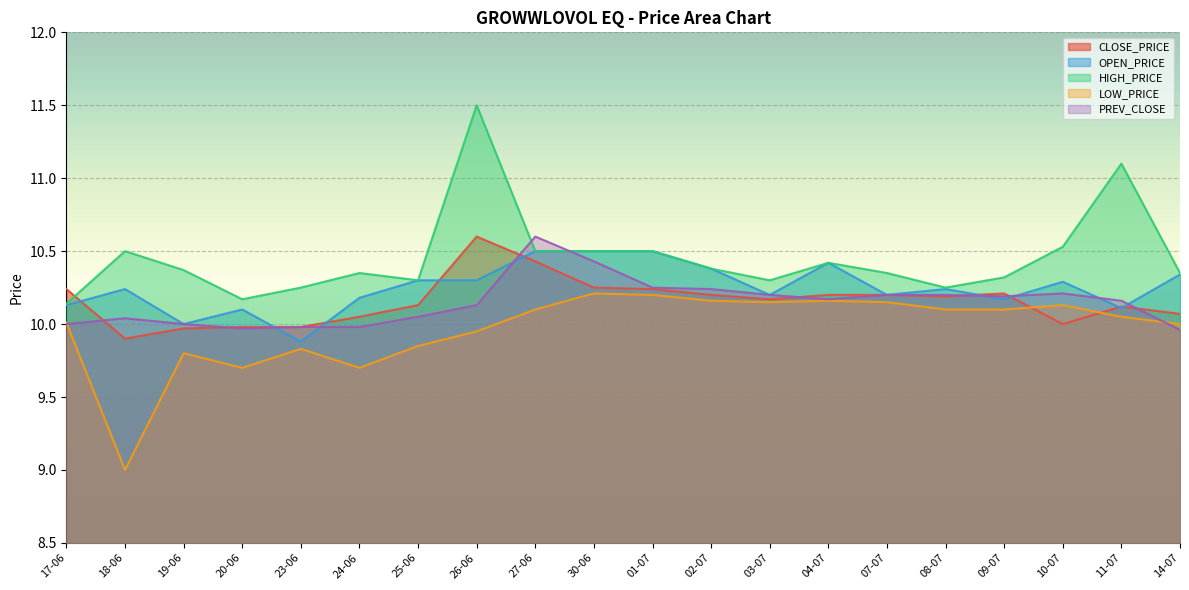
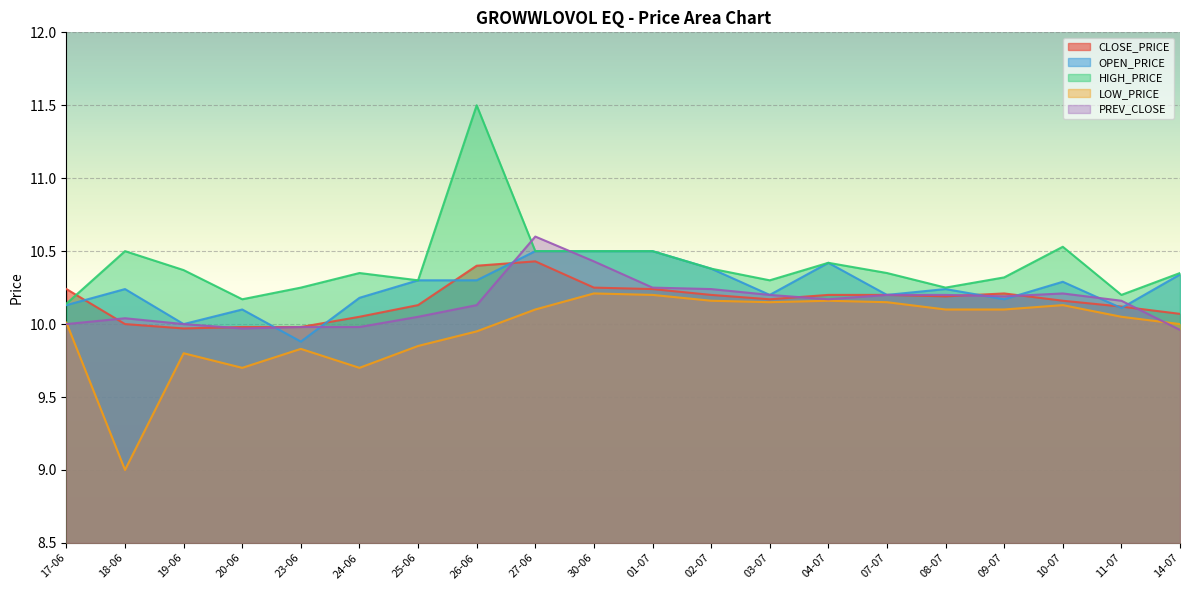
  {
    "CLOSE_PRICE": {
      "17-06": 10.24,
-     "18-06": 9.9,
+     "18-06": 10.0,
      "19-06": 9.97,
      "24-06": 10.05,
      "25-06": 10.13,
-     "26-06": 10.6,
+     "26-06": 10.4,
      "27-06": 10.43,
      "30-06": 10.25,
      "02-07": 10.20,
      "03-07": 10.17,
      "04-07": 10.20,
      "09-07": 10.21,
-     "10-07": 10.00,
+     "10-07": 10.16,
      "14-07": 10.07
    },
    "OPEN_PRICE": {
      "18-06": 10.24,
      "20-06": 10.10,
      "23-06": 9.88,
      "24-06": 10.18,
      "26-06": 10.30,
      "09-07": 10.17,
      "10-07": 10.29
    },
    "HIGH_PRICE": {
      "18-06": 10.5,
      "19-06": 10.37,
      "20-06": 10.17,
      "23-06": 10.25,
      "24-06": 10.35,
      "26-06": 11.5,
      "03-07": 10.3,
      "07-07": 10.35,
      "09-07": 10.32,
      "10-07": 10.53,
-     "11-07": 11.1
+     "11-07": 10.2
    },
    "LOW_PRICE": {
      "18-06": 9.00,
      "19-06": 9.80,
      "20-06": 9.70,
      "23-06": 9.83,
      "24-06": 9.70,
      "25-06": 9.85,
      "26-06": 9.95,
      "27-06": 10.10,
      "30-06": 10.21,
      "01-07": 10.20,
      "02-07": 10.16,
      "03-07": 10.15,
      "07-07": 10.15,
      "08-07": 10.10,
      "09-07": 10.10,
      "10-07": 10.13,
      "11-07": 10.05,
      "14-07": 10.00
    },
    "PREV_CLOSE": {
      "18-06": 10.04,
      "24-06": 9.98,
      "25-06": 10.05,
      "26-06": 10.13,
      "27-06": 10.60,
      "30-06": 10.43,
      "02-07": 10.24,
      "09-07": 10.19,
      "10-07": 10.21,
      "11-07": 10.16,
      "14-07": 9.96
    }
  }
